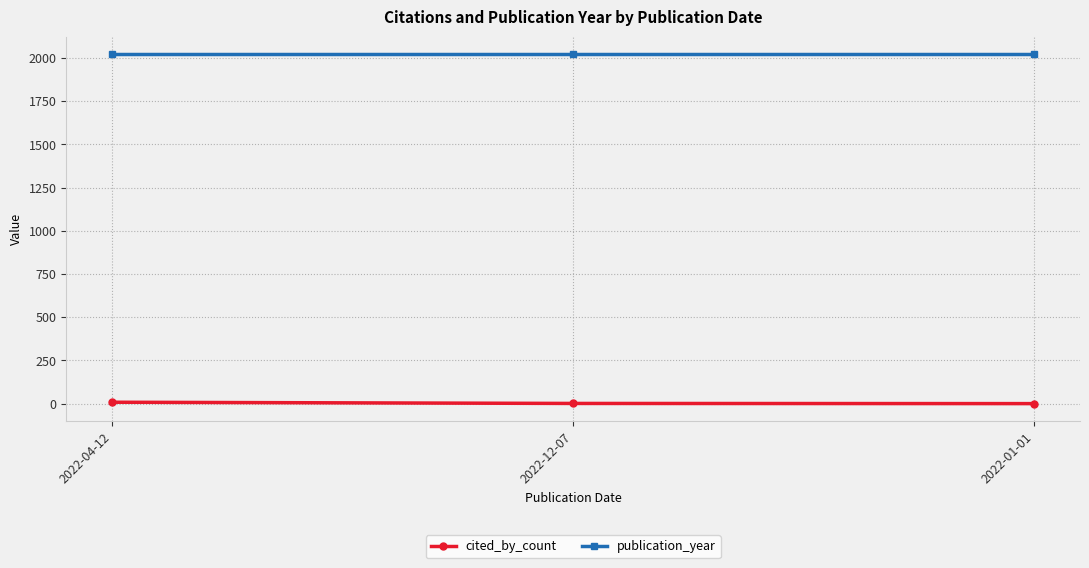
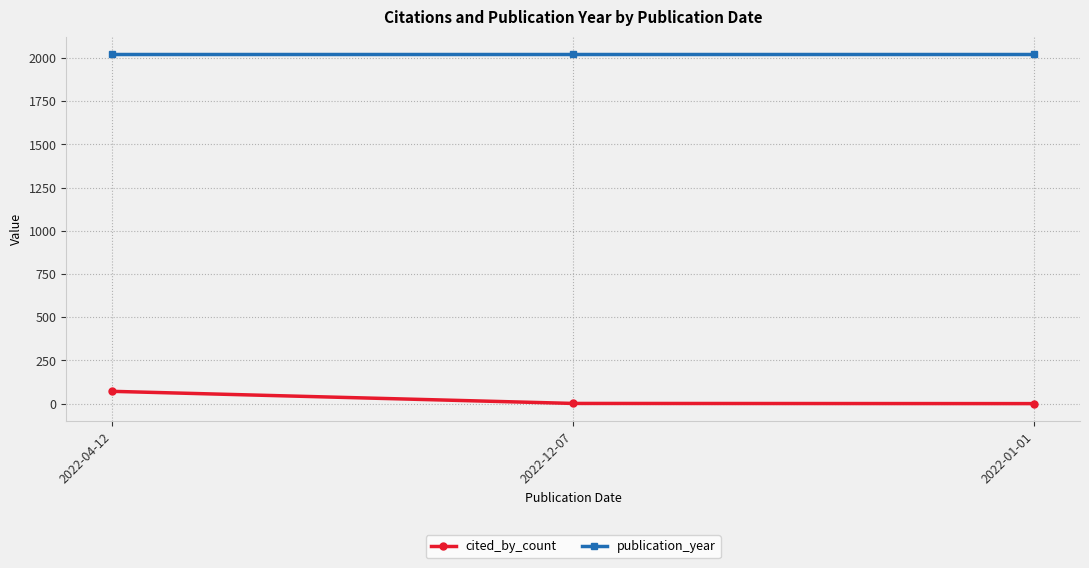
  {
    "cited_by_count": {
-     "2022-04-12": 10,
+     "2022-04-12": 70,
      "2022-12-07": 0,
      "2022-01-01": 0
    },
    "publication_year": {
      "2022-04-12": 2020,
      "2022-12-07": 2020,
      "2022-01-01": 2020
    }
  }
